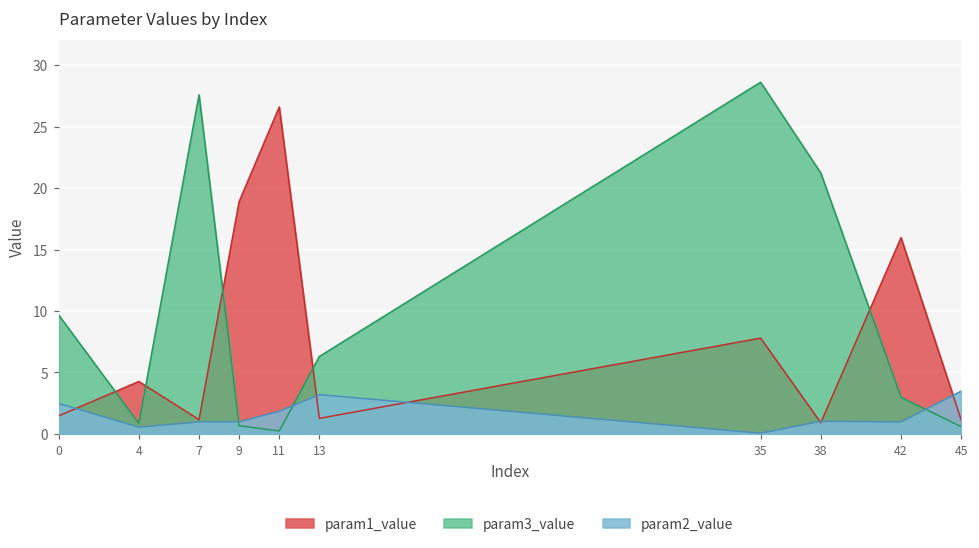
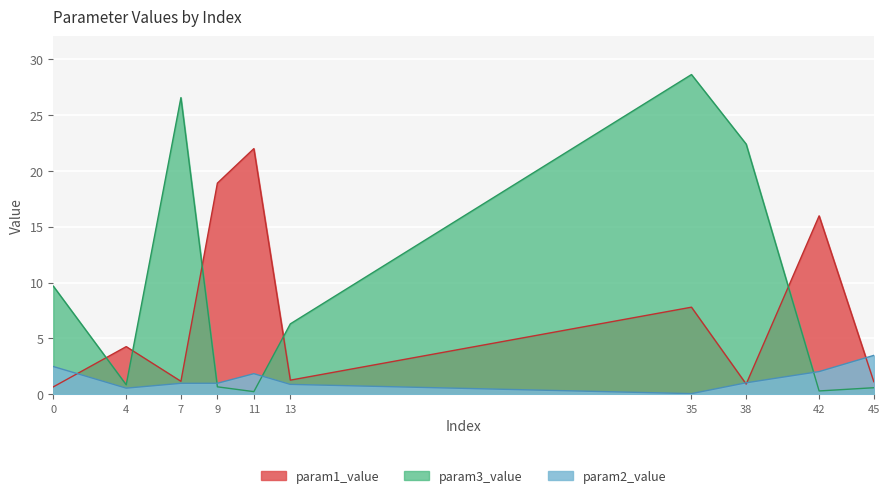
  {
    "param1_value": {
-     "0": 1.5,
+     "0": 0.7,
      "4": 4.3,
      "9": 18.9,
-     "11": 26.6,
+     "11": 22.0,
      "13": 1.3,
      "35": 7.8,
      "42": 16.0,
      "45": 1.1
    },
    "param3_value": {
      "0": 9.7,
      "4": 0.8,
-     "7": 27.6,
+     "7": 26.6,
      "9": 0.7,
      "11": 0.2,
      "13": 6.3,
      "35": 28.6,
-     "38": 21.2,
-     "42": 3.0,
+     "38": 22.4,
+     "42": 0.3,
      "45": 0.6
    },
    "param2_value": {
      "0": 2.5,
      "4": 0.6,
      "9": 1.0,
      "11": 1.8,
-     "13": 3.2,
+     "13": 0.9,
      "35": 0.1,
-     "42": 1.0,
+     "42": 2.0,
      "45": 3.5
    }
  }
